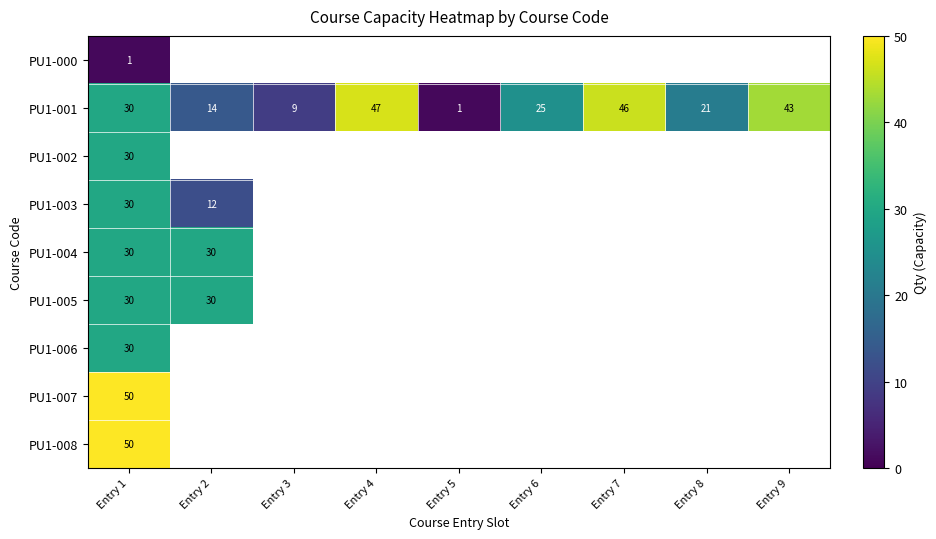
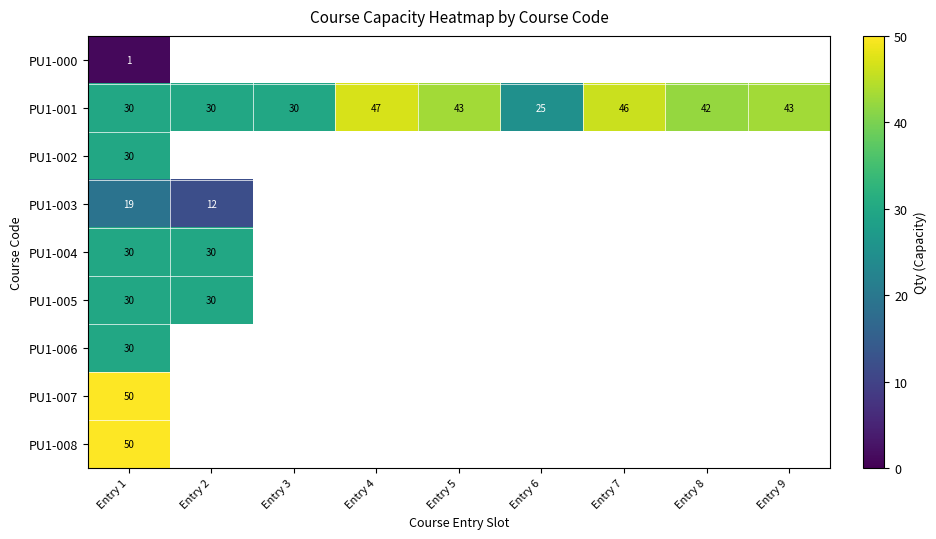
  {
    "PU1-000": {
      "Entry 1": 1
    },
    "PU1-001": {
      "Entry 1": 30,
-     "Entry 2": 14,
-     "Entry 3": 9,
+     "Entry 2": 30,
+     "Entry 3": 30,
      "Entry 4": 47,
-     "Entry 5": 1,
+     "Entry 5": 43,
      "Entry 6": 25,
      "Entry 7": 46,
-     "Entry 8": 21,
+     "Entry 8": 42,
      "Entry 9": 43
    },
    "PU1-002": {
      "Entry 1": 30
    },
    "PU1-003": {
-     "Entry 1": 30,
+     "Entry 1": 19,
      "Entry 2": 12
    },
    "PU1-004": {
      "Entry 1": 30,
      "Entry 2": 30
    },
    "PU1-005": {
      "Entry 1": 30,
      "Entry 2": 30
    },
    "PU1-006": {
      "Entry 1": 30
    },
    "PU1-007": {
      "Entry 1": 50
    },
    "PU1-008": {
      "Entry 1": 50
    }
  }
